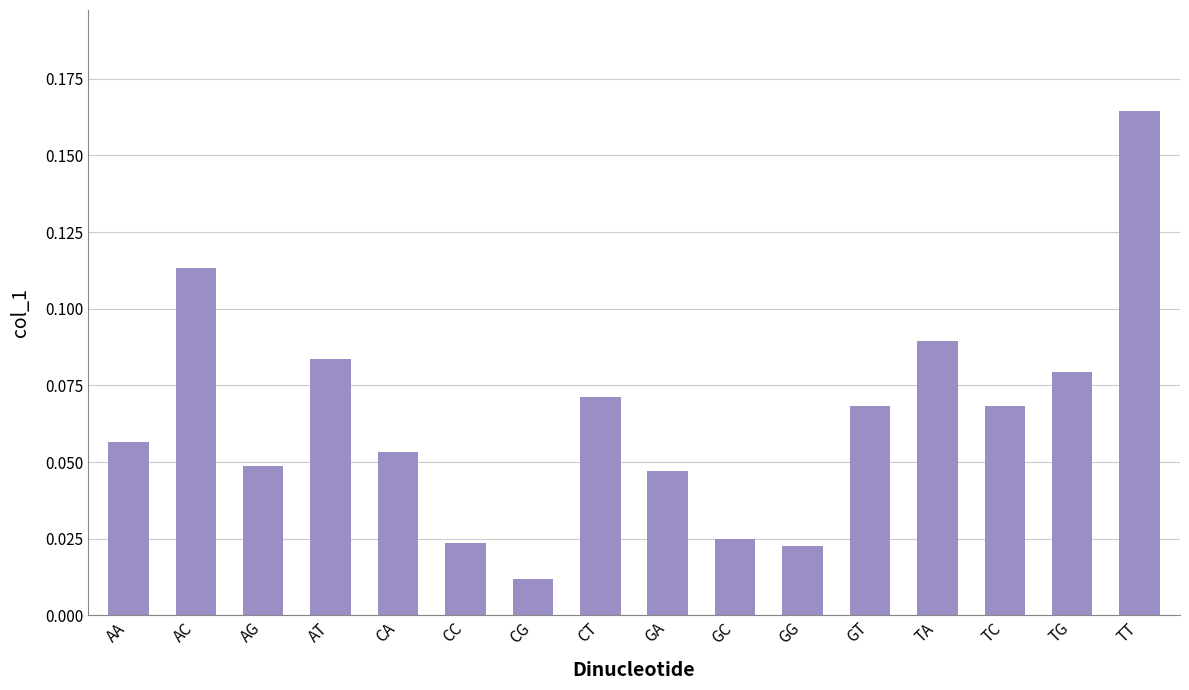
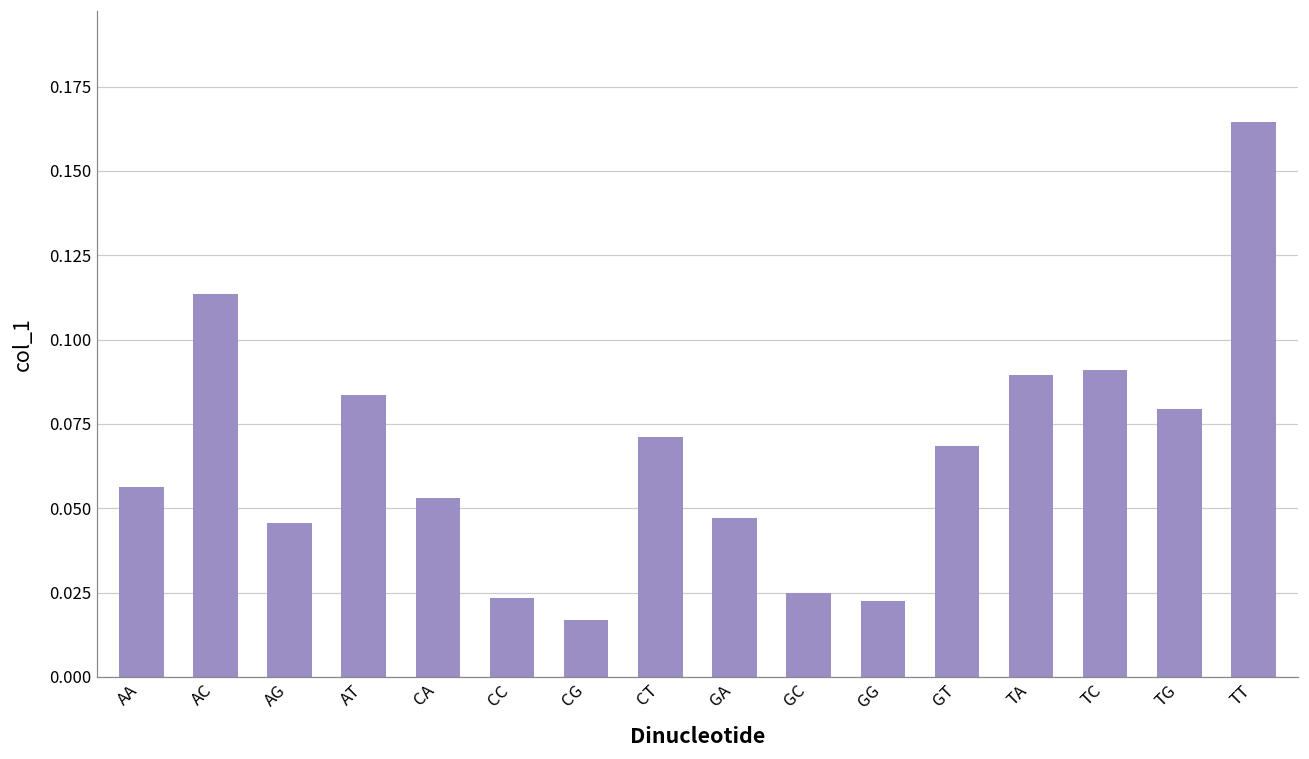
  {
    "AA": 0.056,
    "AC": 0.113,
-   "AG": 0.049,
+   "AG": 0.046,
    "AT": 0.084,
    "CA": 0.053,
    "CC": 0.024,
-   "CG": 0.012,
+   "CG": 0.017,
    "CT": 0.071,
    "GA": 0.047,
    "GC": 0.025,
    "GG": 0.023,
    "GT": 0.068,
    "TA": 0.090,
-   "TC": 0.068,
+   "TC": 0.091,
    "TG": 0.080,
    "TT": 0.165
  }
